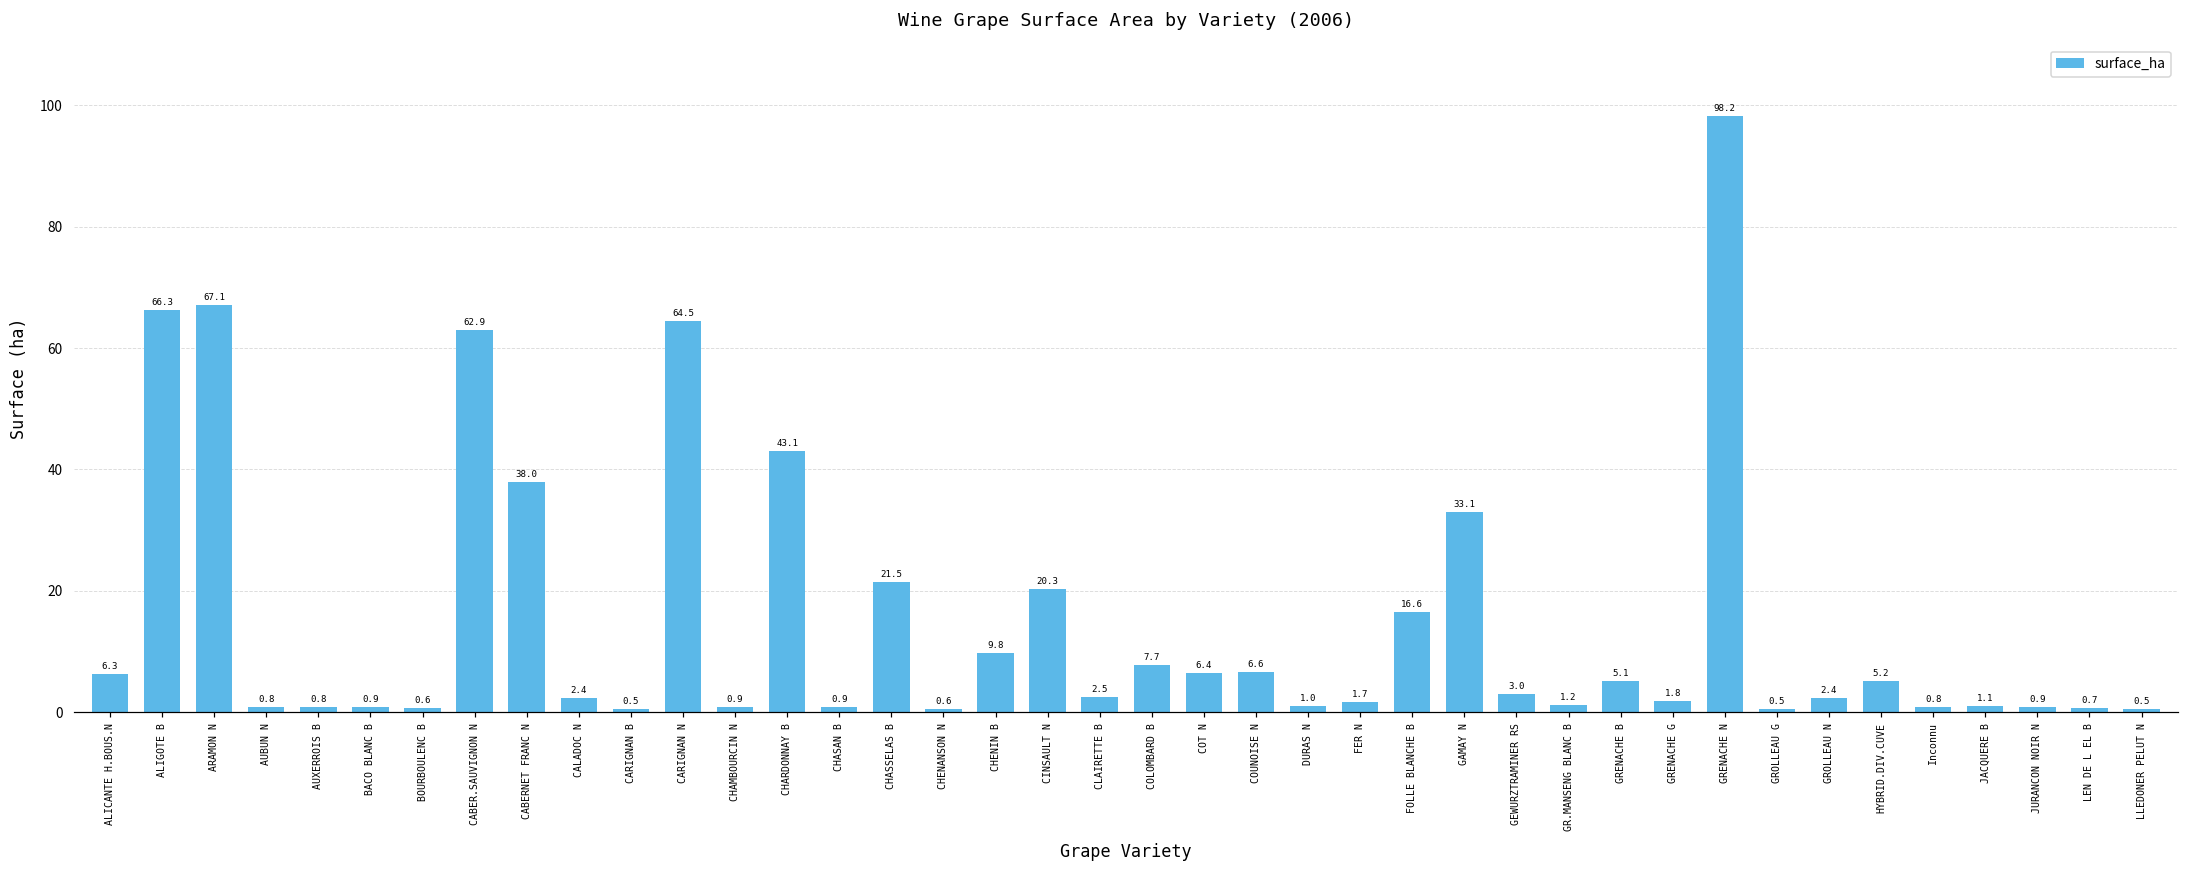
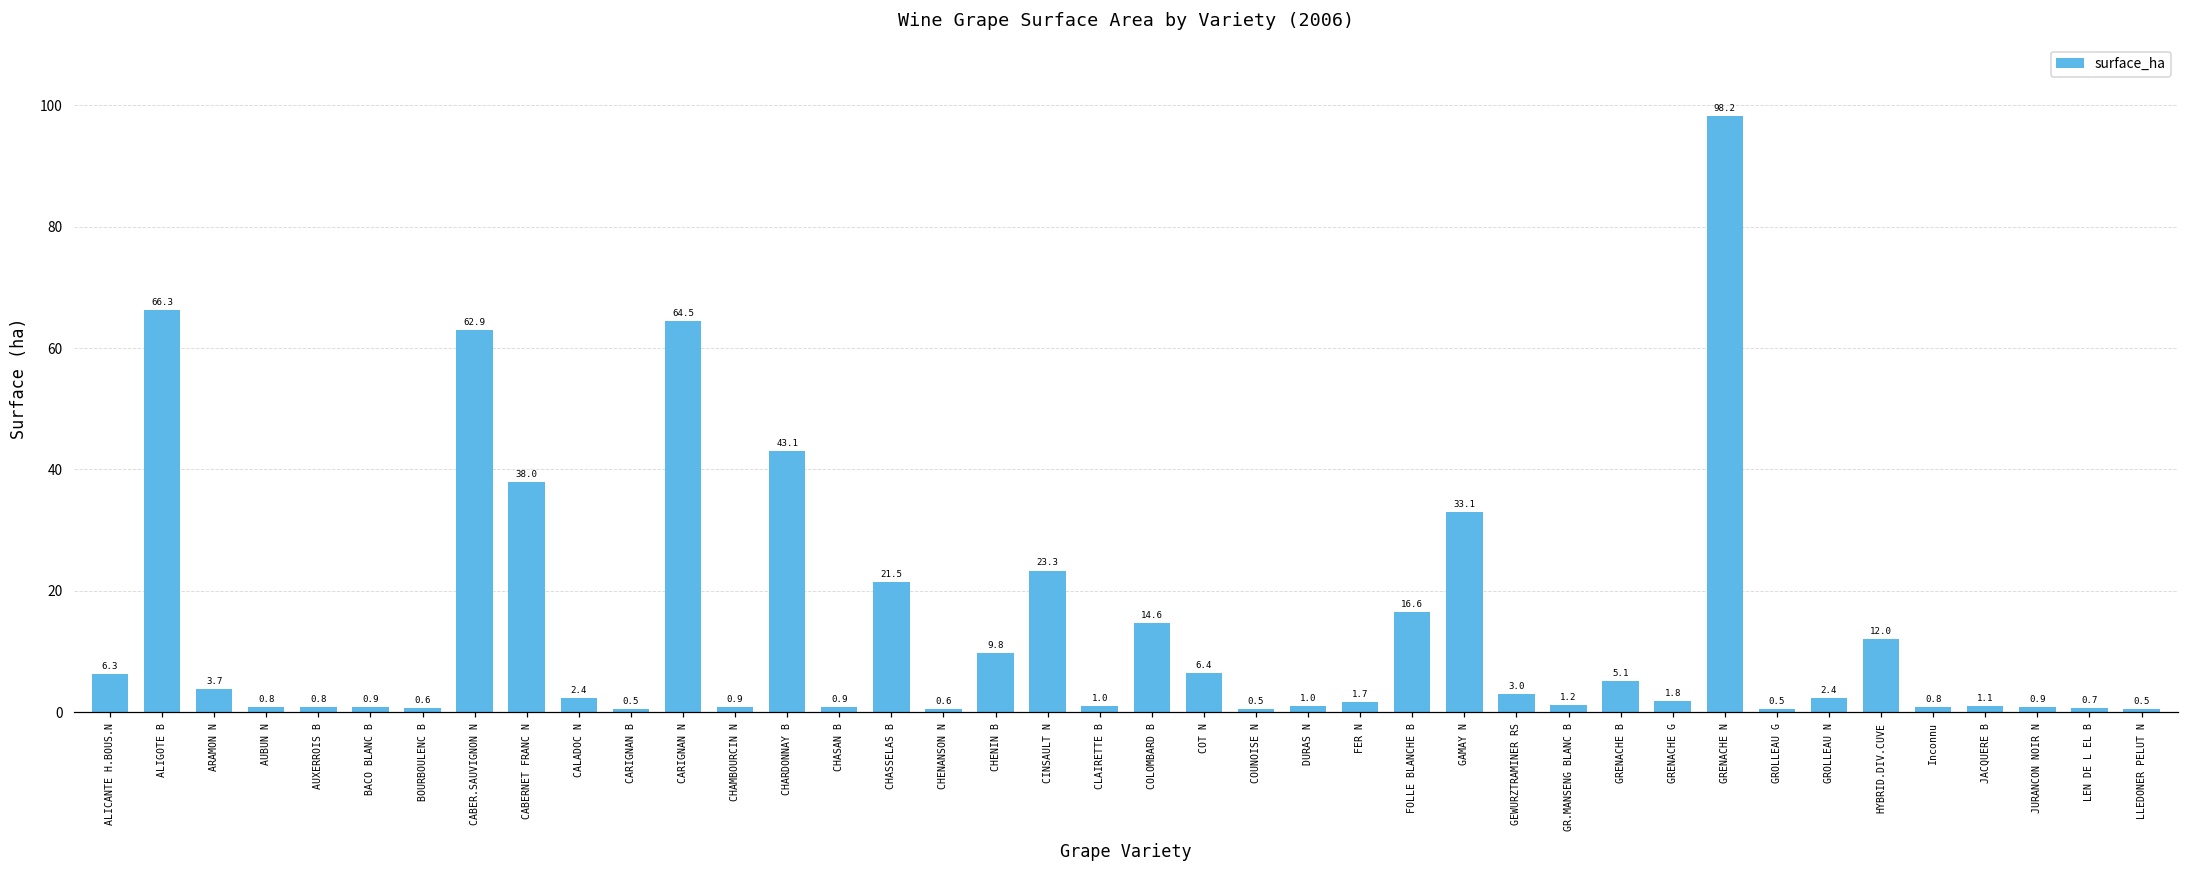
  {
    "ALICANTE H.BOUS.N": 6.3,
    "ALIGOTE B": 66.3,
-   "ARAMON N": 67.1,
+   "ARAMON N": 3.7,
    "AUBUN N": 0.8,
    "AUXERROIS B": 0.8,
    "BACO BLANC B": 0.9,
    "BOURBOULENC B": 0.6,
    "CABER.SAUVIGNON N": 62.9,
    "CABERNET FRANC N": 38.0,
    "CALADOC N": 2.4,
    "CARIGNAN B": 0.5,
    "CARIGNAN N": 64.5,
    "CHAMBOURCIN N": 0.9,
    "CHARDONNAY B": 43.1,
    "CHASAN B": 0.9,
    "CHASSELAS B": 21.5,
    "CHENANSON N": 0.6,
    "CHENIN B": 9.8,
-   "CINSAULT N": 20.3,
-   "CLAIRETTE B": 2.5,
-   "COLOMBARD B": 7.7,
+   "CINSAULT N": 23.3,
+   "CLAIRETTE B": 1.0,
+   "COLOMBARD B": 14.6,
    "COT N": 6.4,
-   "COUNOISE N": 6.6,
+   "COUNOISE N": 0.5,
    "DURAS N": 1.0,
    "FER N": 1.7,
    "FOLLE BLANCHE B": 16.6,
    "GAMAY N": 33.1,
    "GEWURZTRAMINER RS": 3.0,
    "GR.MANSENG BLANC B": 1.2,
    "GRENACHE B": 5.1,
    "GRENACHE G": 1.8,
    "GRENACHE N": 98.2,
    "GROLLEAU G": 0.5,
    "GROLLEAU N": 2.4,
-   "HYBRID.DIV.CUVE": 5.2,
+   "HYBRID.DIV.CUVE": 12.0,
    "Inconnu": 0.8,
    "JACQUERE B": 1.1,
    "JURANCON NOIR N": 0.9,
    "LEN DE L EL B": 0.7,
    "LLEDONER PELUT N": 0.5
  }
